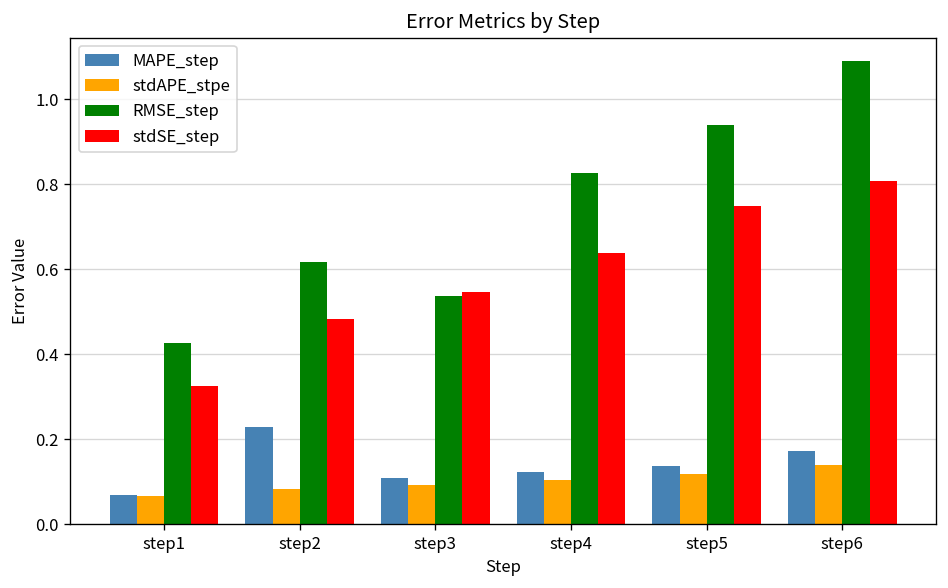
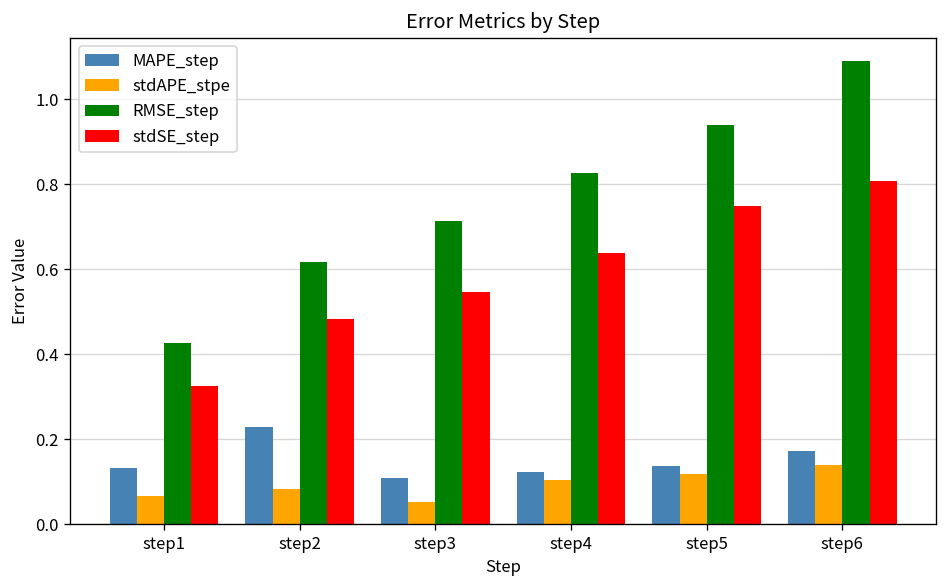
  {
    "MAPE_step": {
-     "step1": 0.07,
+     "step1": 0.13,
      "step2": 0.23,
      "step3": 0.11,
      "step4": 0.12,
      "step5": 0.14,
      "step6": 0.17
    },
    "stdAPE_stpe": {
      "step1": 0.07,
      "step2": 0.08,
-     "step3": 0.09,
+     "step3": 0.05,
      "step4": 0.10,
      "step5": 0.12,
      "step6": 0.14
    },
    "RMSE_step": {
      "step1": 0.43,
      "step2": 0.62,
-     "step3": 0.54,
+     "step3": 0.71,
      "step4": 0.83,
      "step5": 0.94,
      "step6": 1.09
    },
    "stdSE_step": {
      "step1": 0.33,
      "step2": 0.48,
      "step3": 0.55,
      "step4": 0.64,
      "step5": 0.75,
      "step6": 0.81
    }
  }
